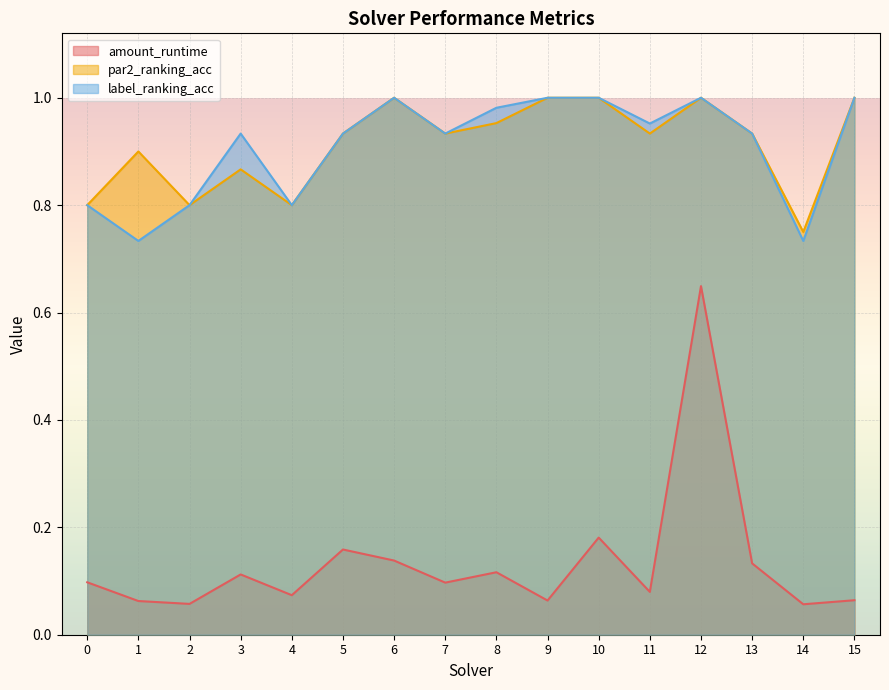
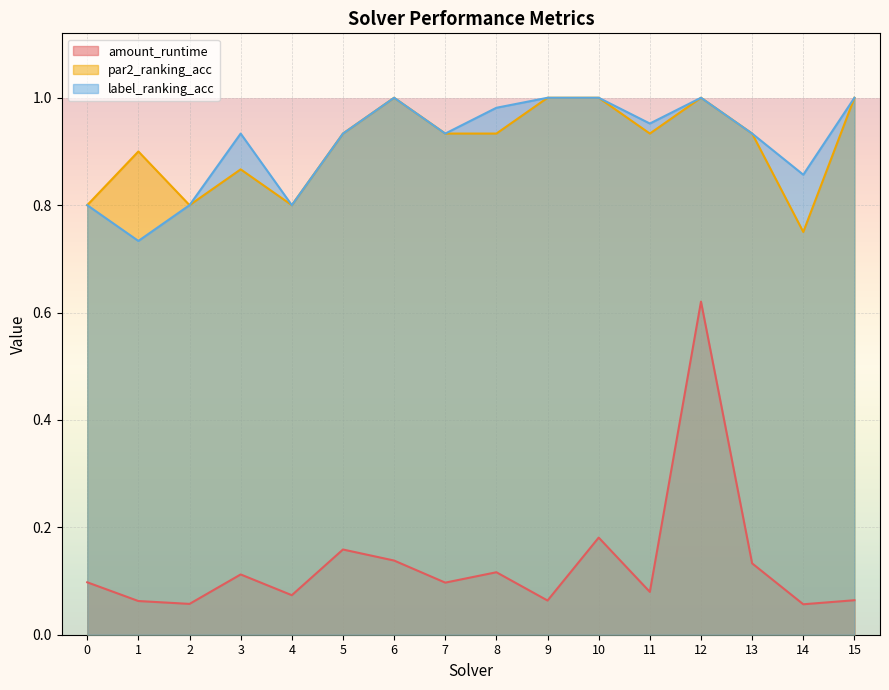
  {
    "amount_runtime": {
      "0": 0.10,
      "1": 0.06,
      "2": 0.06,
      "3": 0.11,
      "4": 0.07,
      "5": 0.16,
      "6": 0.14,
      "7": 0.10,
      "8": 0.12,
      "9": 0.06,
      "10": 0.18,
      "11": 0.08,
-     "12": 0.65,
+     "12": 0.62,
      "13": 0.13,
      "14": 0.06,
      "15": 0.06
    },
    "par2_ranking_acc": {
      "1": 0.90,
      "3": 0.87,
-     "8": 0.95,
+     "8": 0.93,
      "11": 0.93,
      "14": 0.75
    },
    "label_ranking_acc": {
      "1": 0.73,
      "3": 0.93,
      "8": 0.98,
      "11": 0.95,
-     "14": 0.73
+     "14": 0.86
    }
  }
